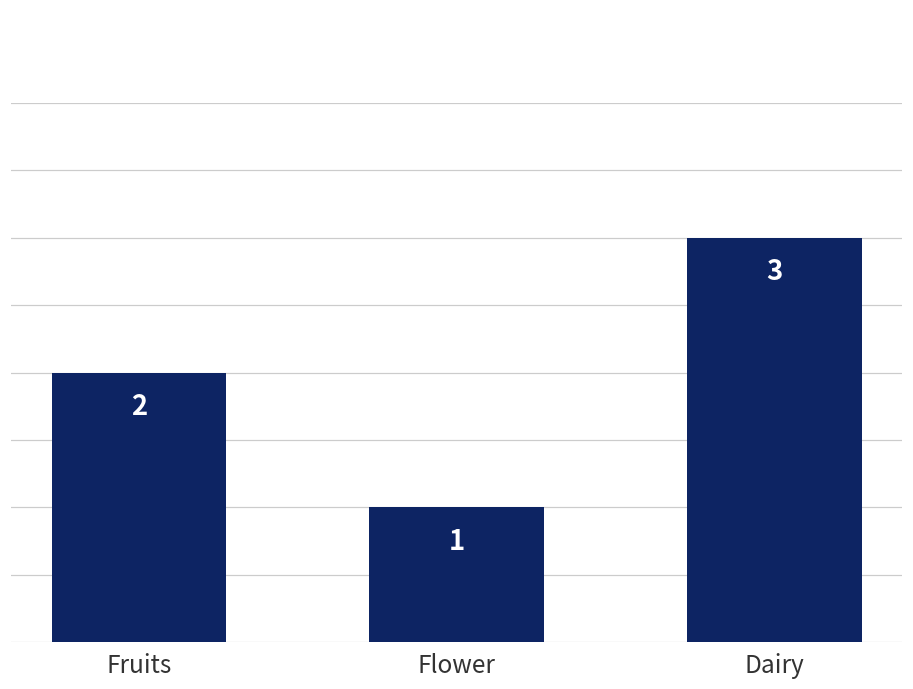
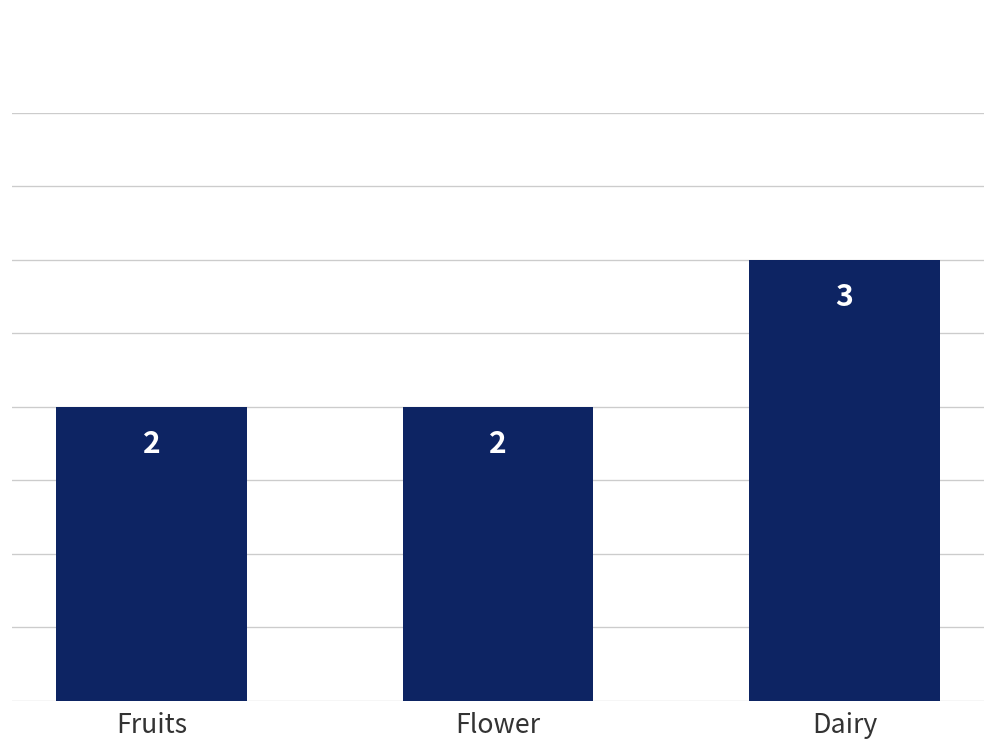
  {
    "Fruits": 2,
-   "Flower": 1,
+   "Flower": 2,
    "Dairy": 3
  }
